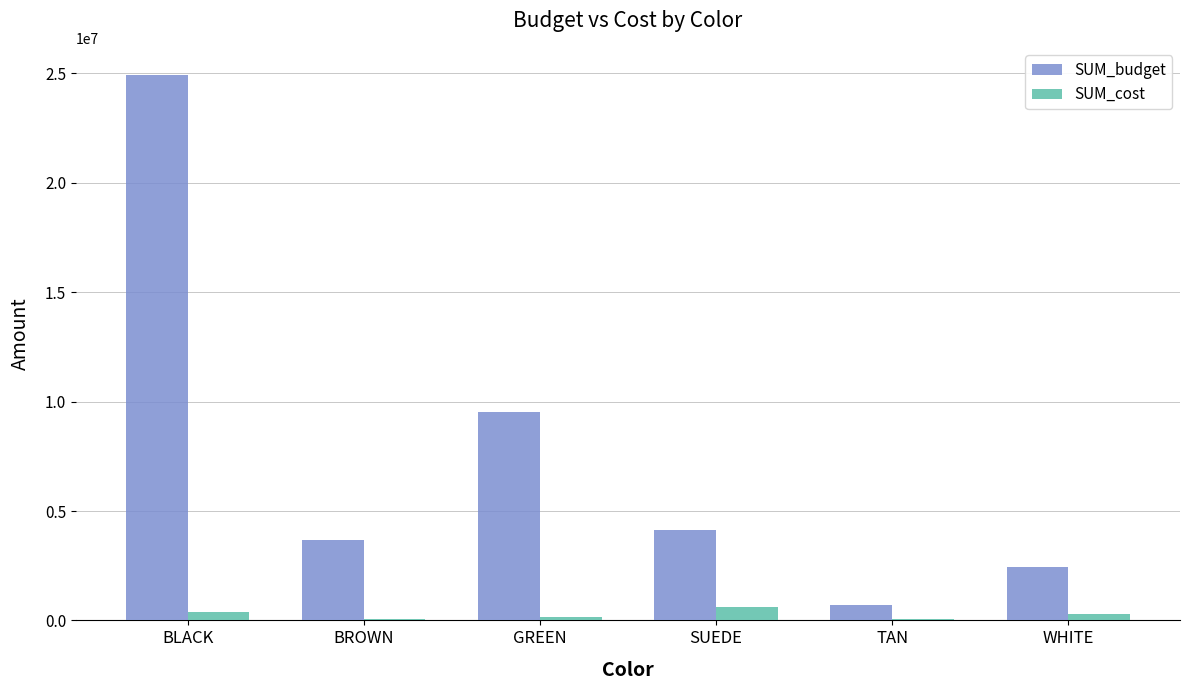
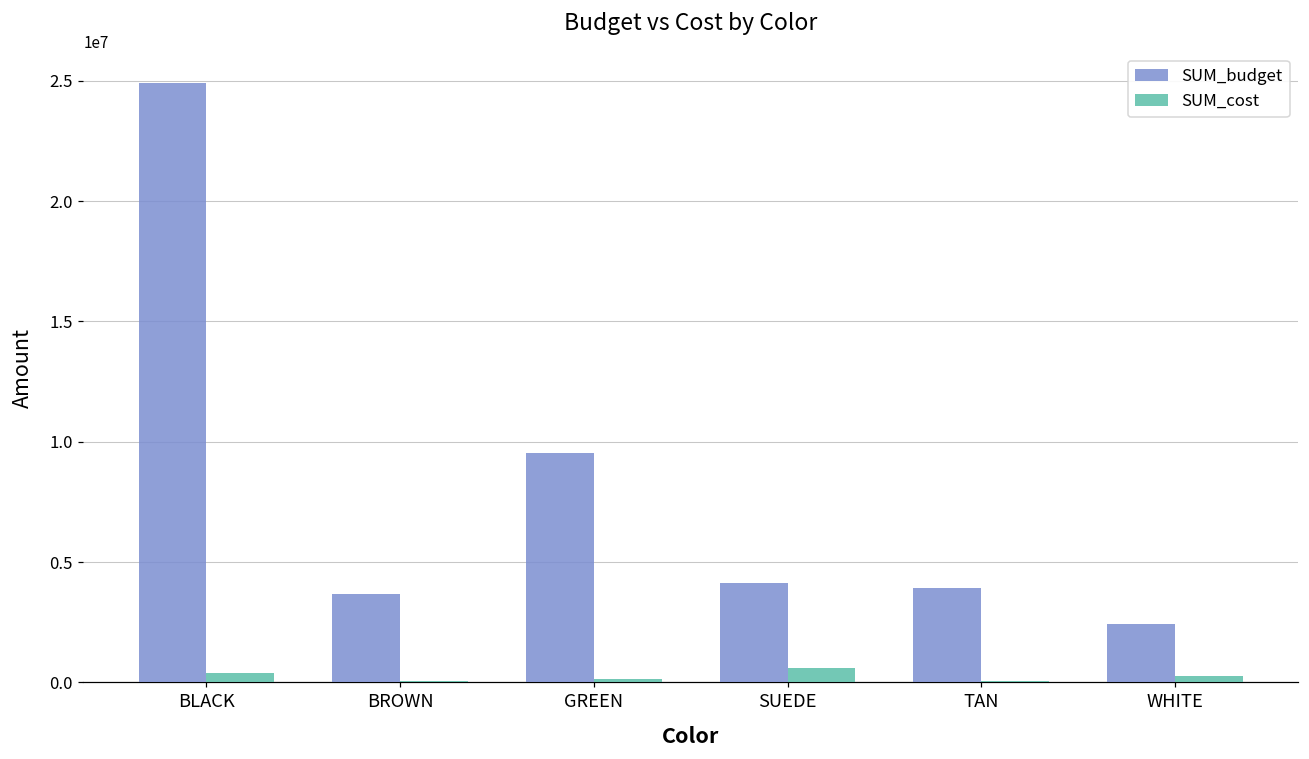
  {
    "SUM_budget": {
      "BLACK": 24900000,
      "BROWN": 3700000,
      "GREEN": 9500000,
      "SUEDE": 4100000,
-     "TAN": 700000,
+     "TAN": 3900000,
      "WHITE": 2400000
    },
    "SUM_cost": {
      "BLACK": 400000,
      "GREEN": 200000,
      "SUEDE": 600000,
      "WHITE": 300000
    }
  }
